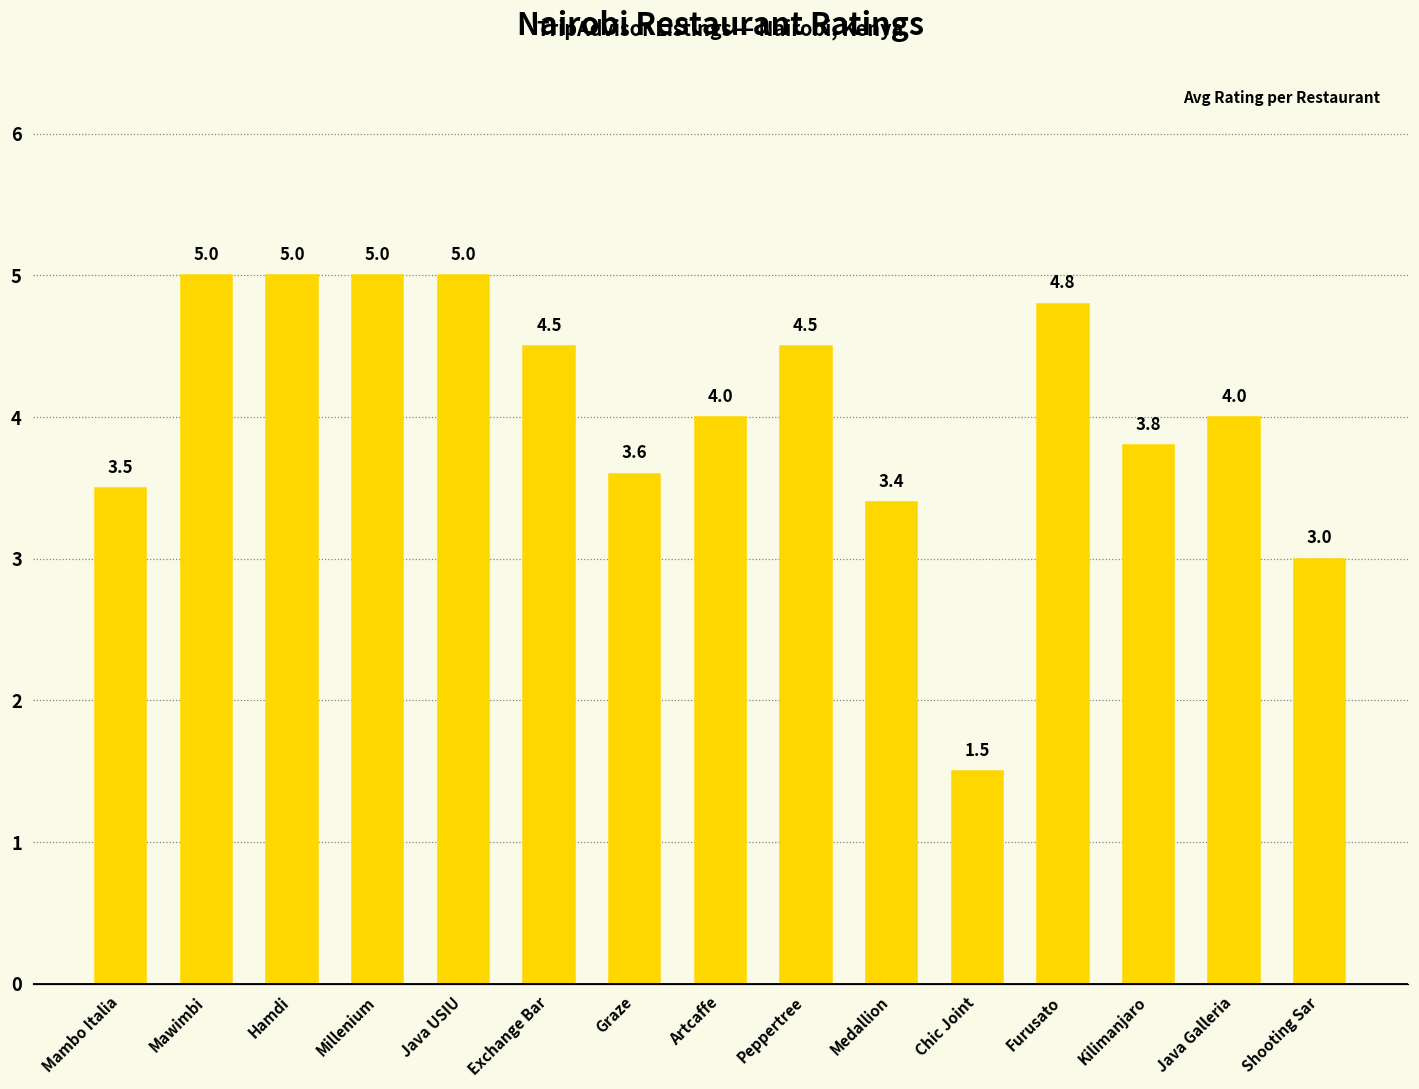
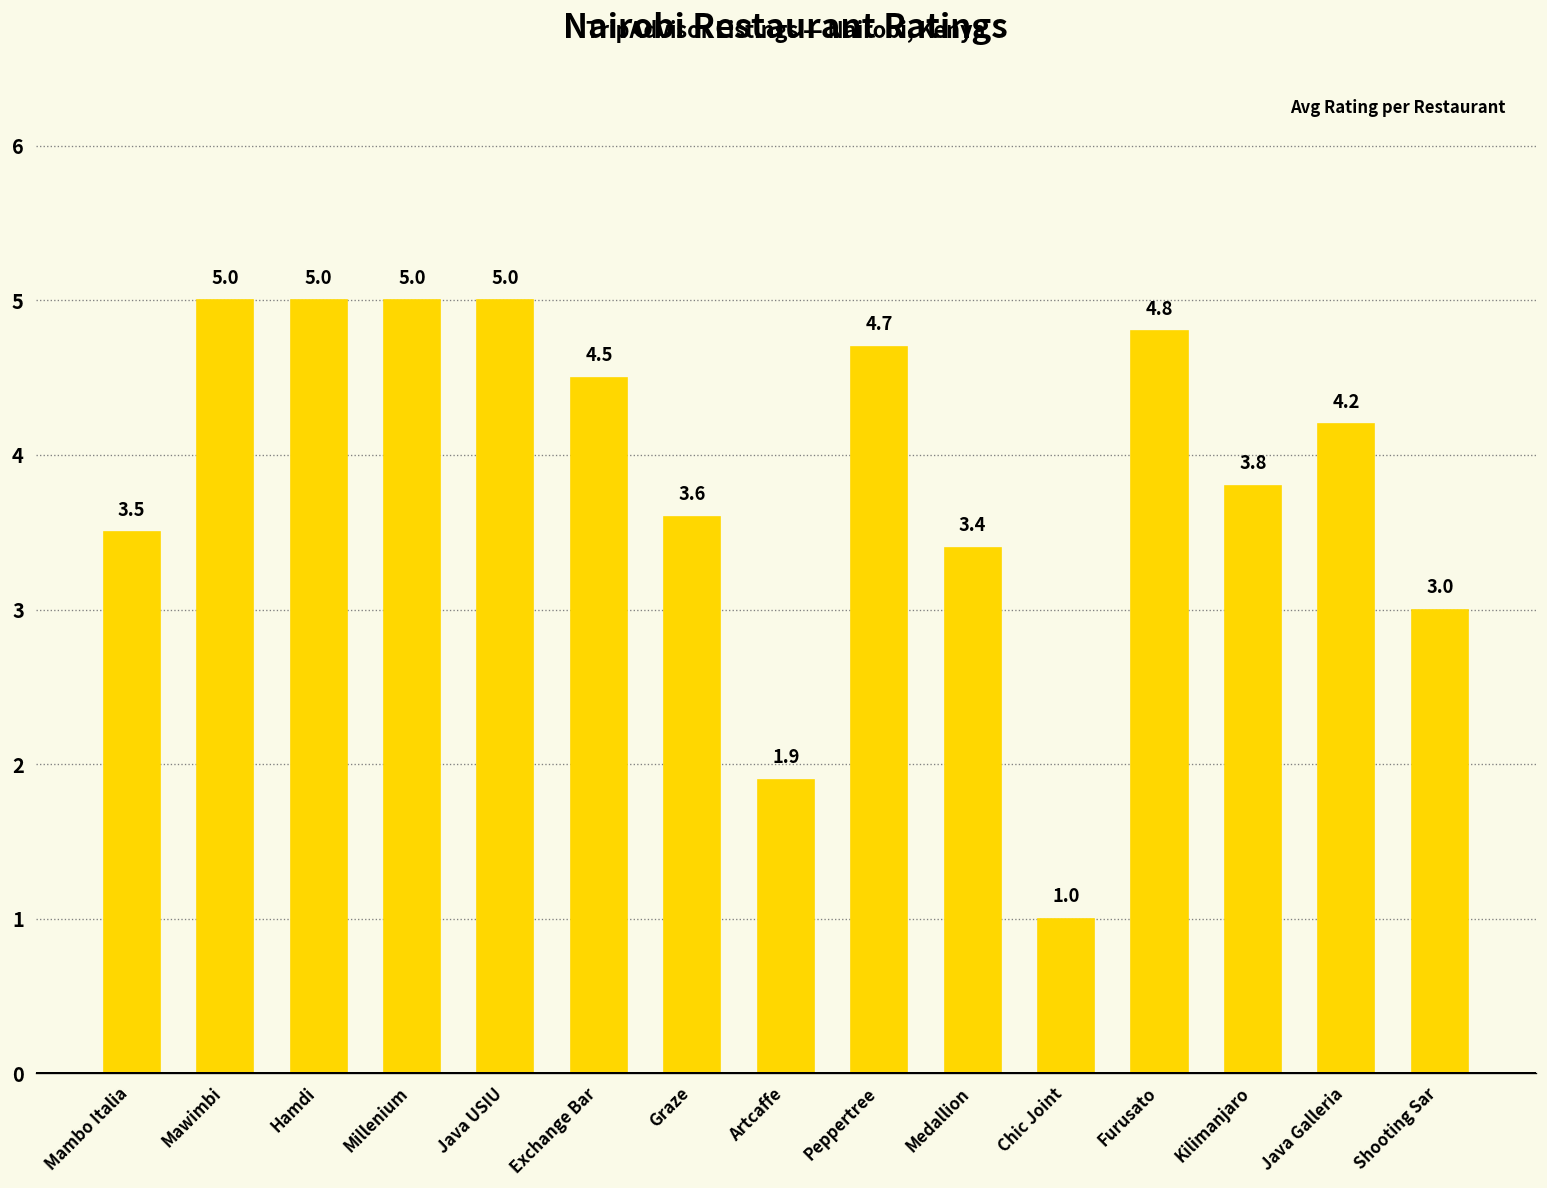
  {
    "Mambo Italia": 3.5,
    "Mawimbi": 5.0,
    "Hamdi": 5.0,
    "Millenium": 5.0,
    "Java USIU": 5.0,
    "Exchange Bar": 4.5,
    "Graze": 3.6,
-   "Artcaffe": 4.0,
-   "Peppertree": 4.5,
+   "Artcaffe": 1.9,
+   "Peppertree": 4.7,
    "Medallion": 3.4,
-   "Chic Joint": 1.5,
+   "Chic Joint": 1.0,
    "Furusato": 4.8,
    "Kilimanjaro": 3.8,
-   "Java Galleria": 4.0,
+   "Java Galleria": 4.2,
    "Shooting Sar": 3.0
  }
